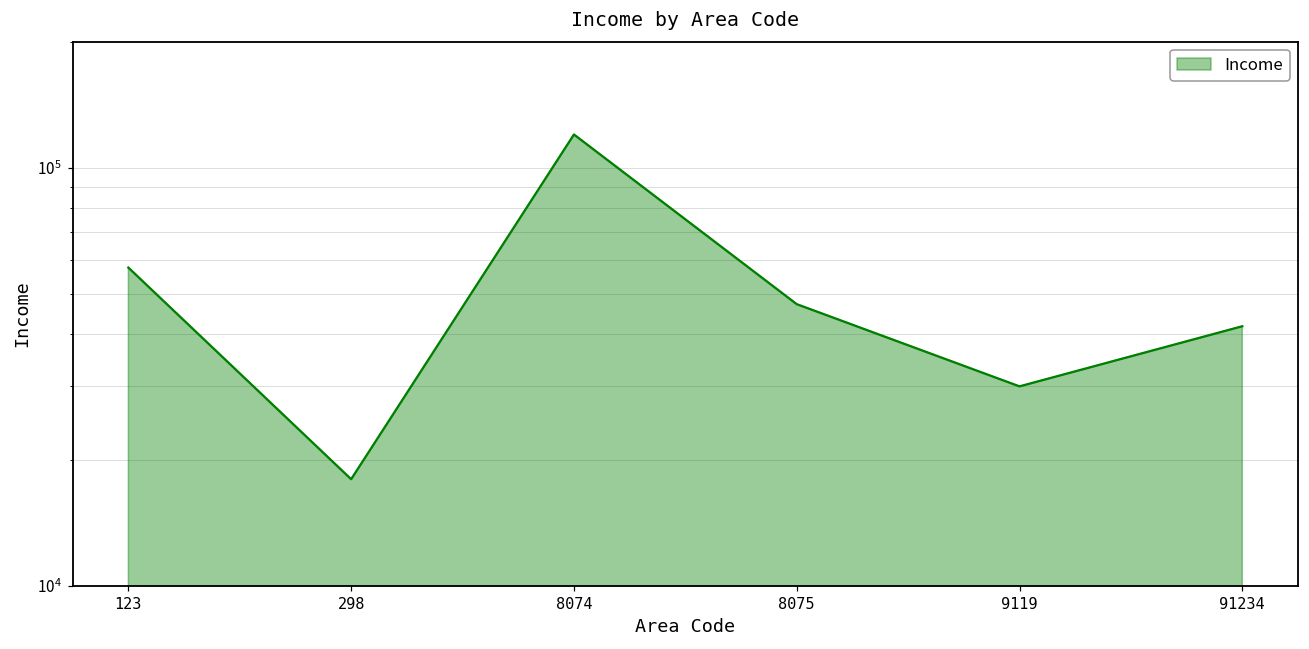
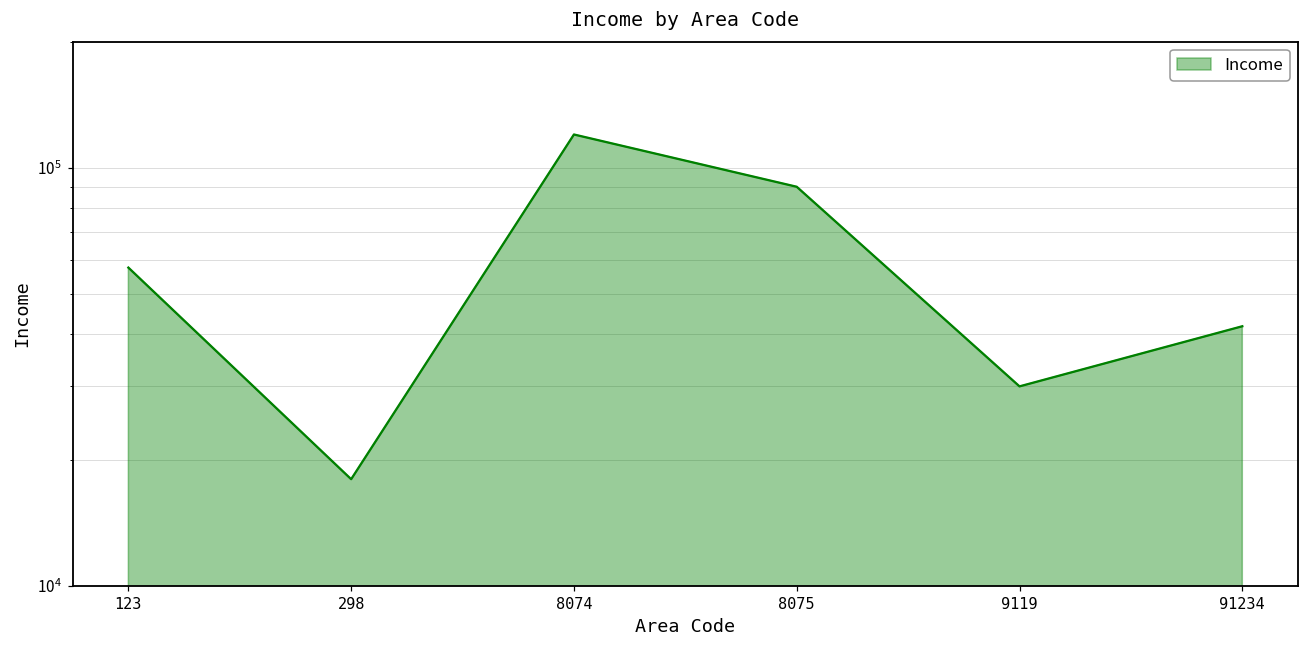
  {
    "123": 58000,
    "298": 18000,
    "8074": 120000,
-   "8075": 47000,
+   "8075": 90000,
    "9119": 30000,
    "91234": 42000
  }
